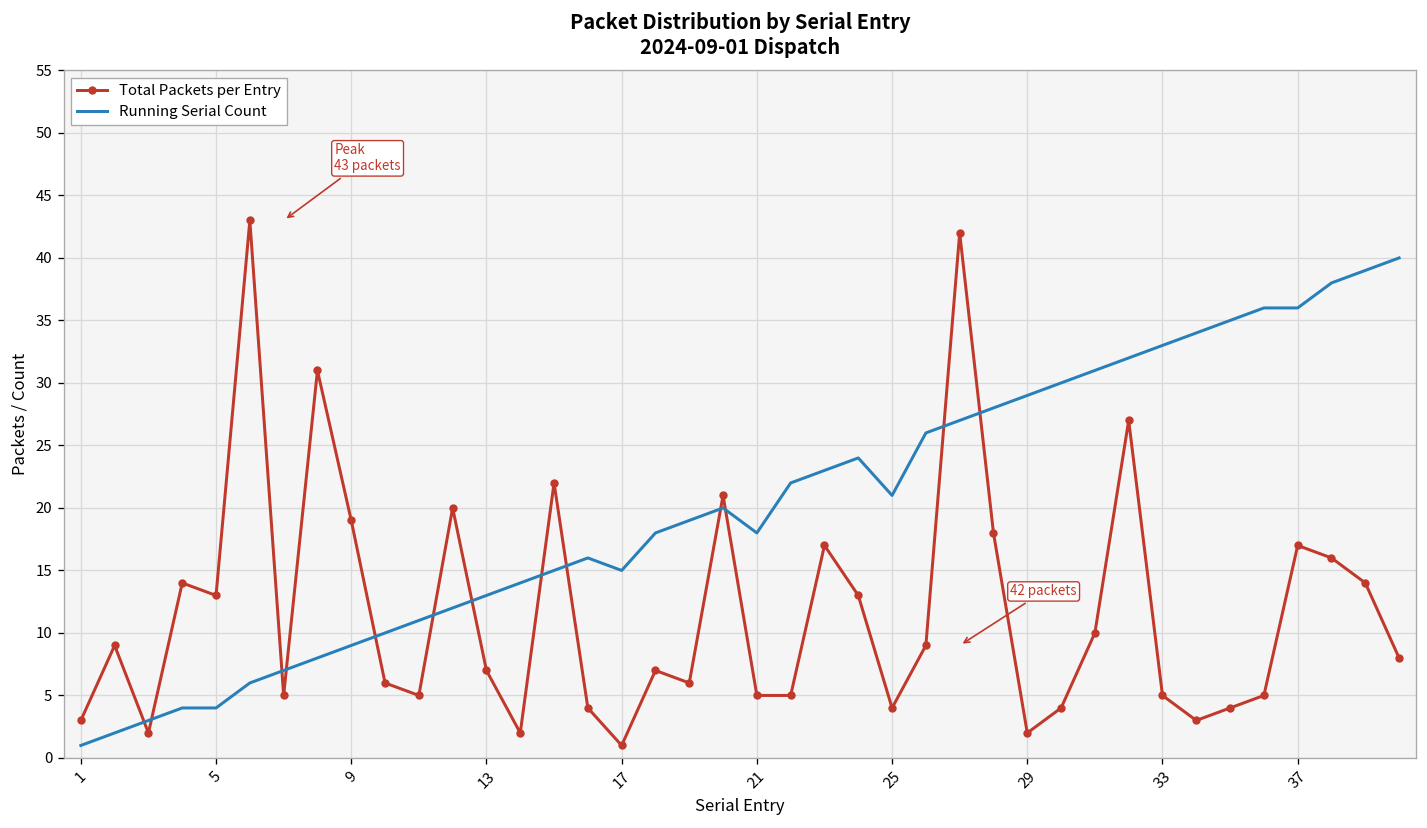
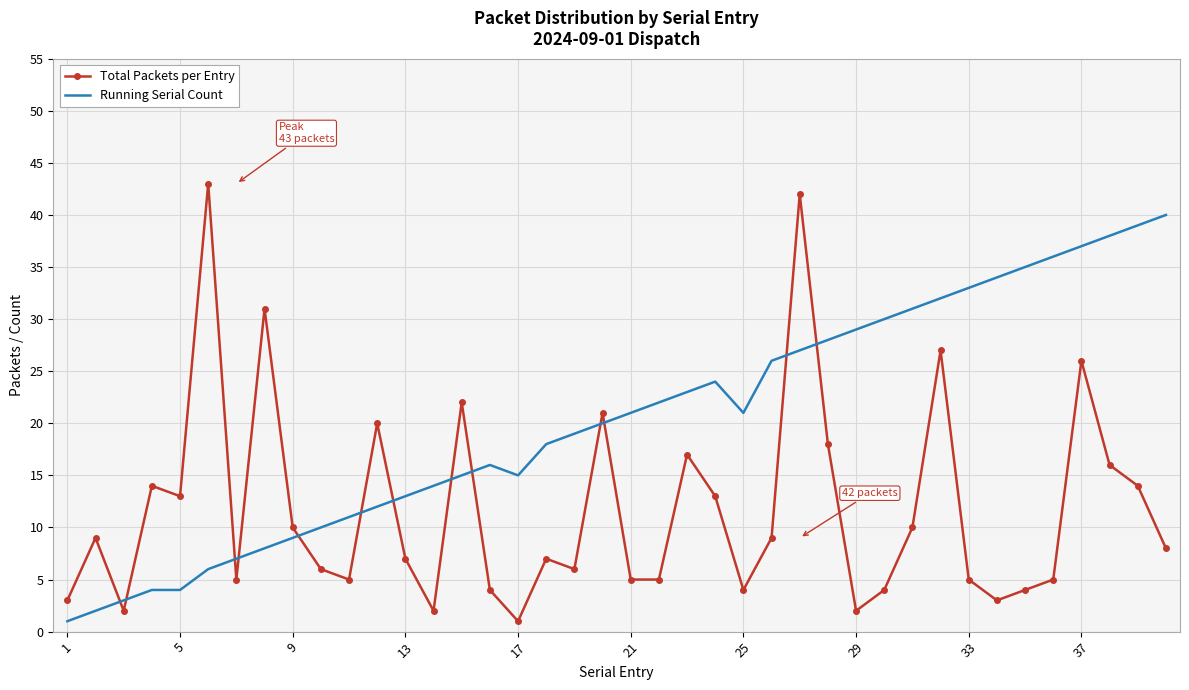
  {
    "Total Packets per Entry": {
      "1": 3,
      "5": 13,
-     "9": 19,
+     "9": 10,
      "13": 7,
      "17": 1,
      "21": 5,
      "25": 4,
      "29": 2,
      "33": 5,
-     "37": 17
+     "37": 26
    },
    "Running Serial Count": {
      "1": 1,
      "5": 4,
      "9": 9,
      "13": 13,
      "17": 15,
-     "21": 18,
+     "21": 21,
      "25": 21,
      "29": 29,
      "33": 33,
-     "37": 36
+     "37": 37
    }
  }
